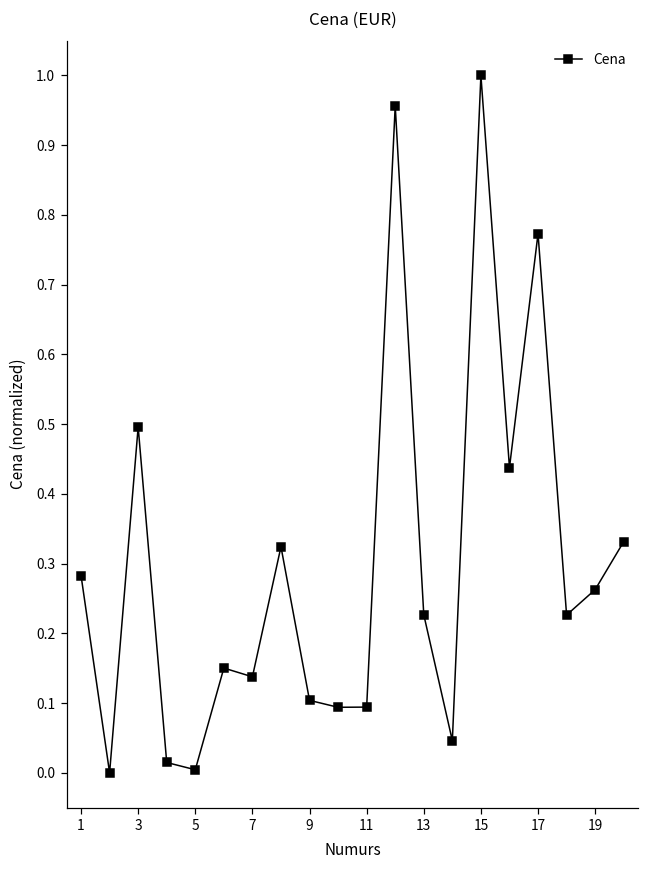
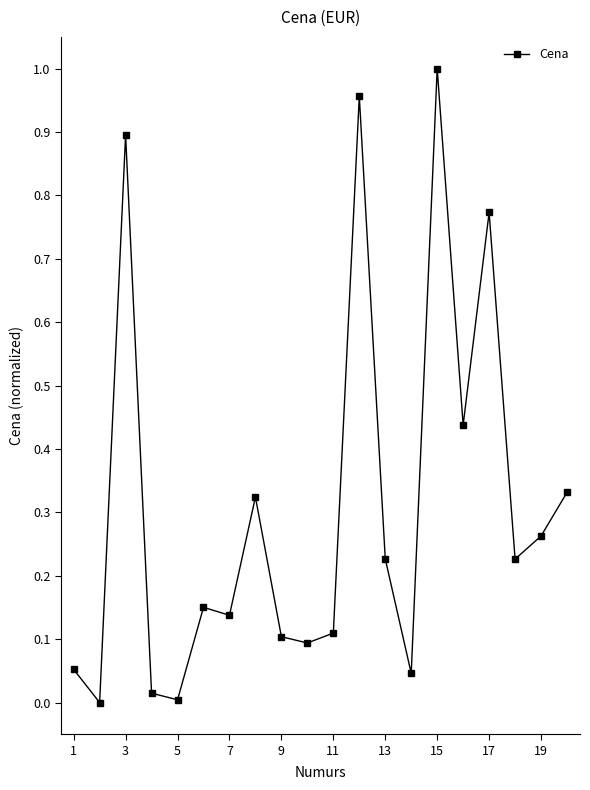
  {
-   "1": 0.28,
-   "3": 0.50,
+   "1": 0.05,
+   "3": 0.90,
    "5": 0.00,
    "7": 0.14,
    "9": 0.10,
-   "11": 0.09,
+   "11": 0.11,
    "13": 0.23,
    "15": 1.00,
    "17": 0.77,
    "19": 0.26
  }
